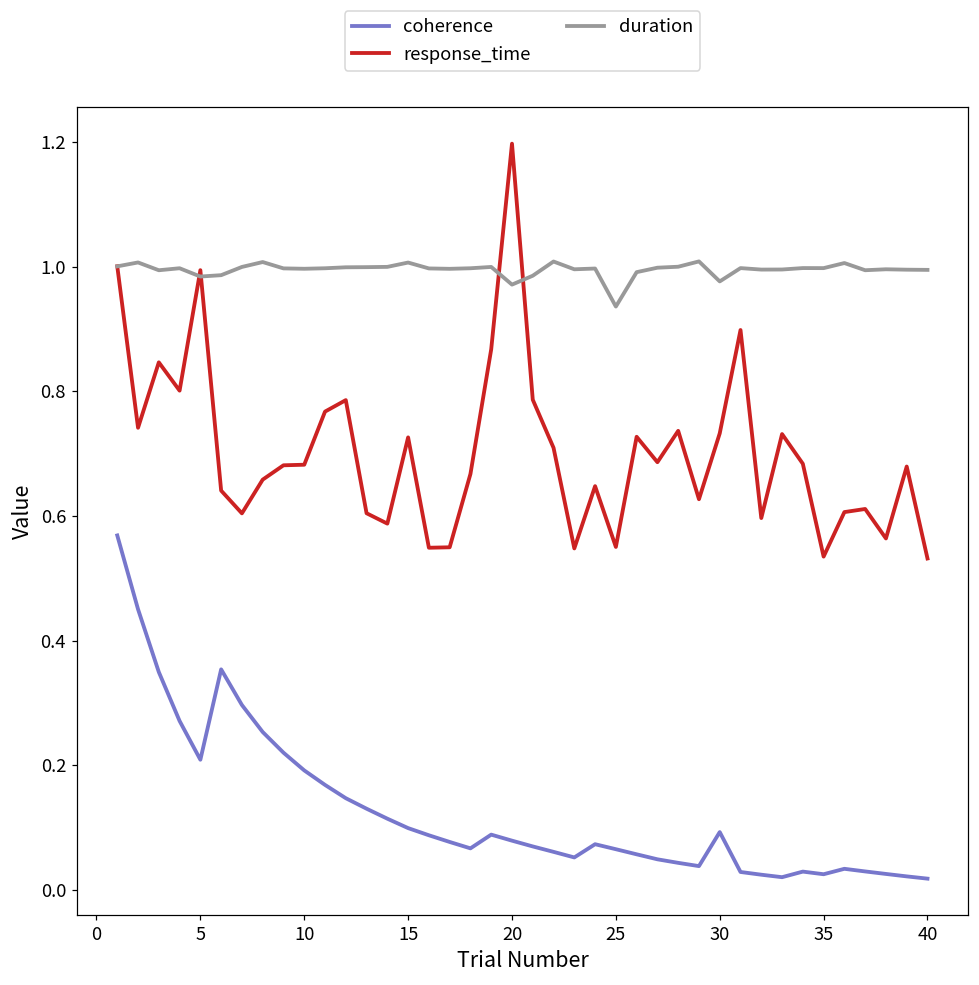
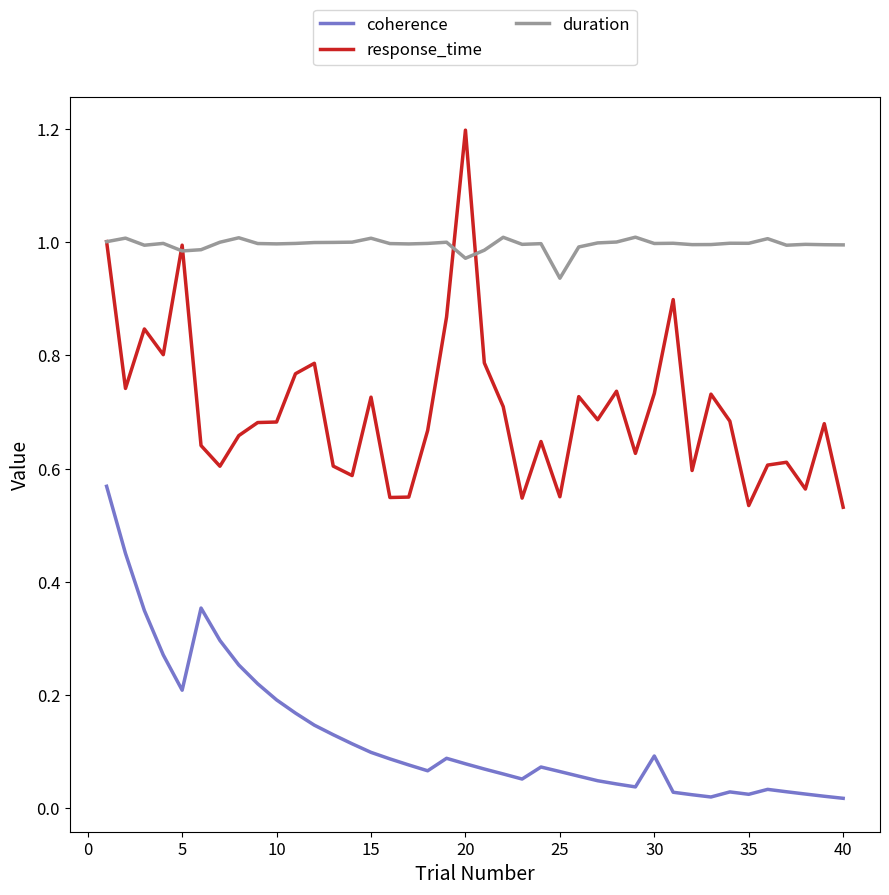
  {
    "coherence": {
      "5": 0.21,
      "10": 0.19,
      "15": 0.10,
      "20": 0.08,
      "25": 0.07,
      "30": 0.09,
      "35": 0.02,
      "40": 0.02
    },
    "response_time": {
      "5": 0.99,
      "10": 0.68,
      "15": 0.73,
      "20": 1.20,
      "25": 0.55,
      "30": 0.73,
      "35": 0.53,
      "40": 0.53
    },
    "duration": {
      "5": 0.98,
      "10": 1.00,
      "15": 1.01,
      "20": 0.97,
      "25": 0.94,
-     "30": 0.98,
+     "30": 1.00,
      "35": 1.00,
      "40": 1.00
    }
  }
